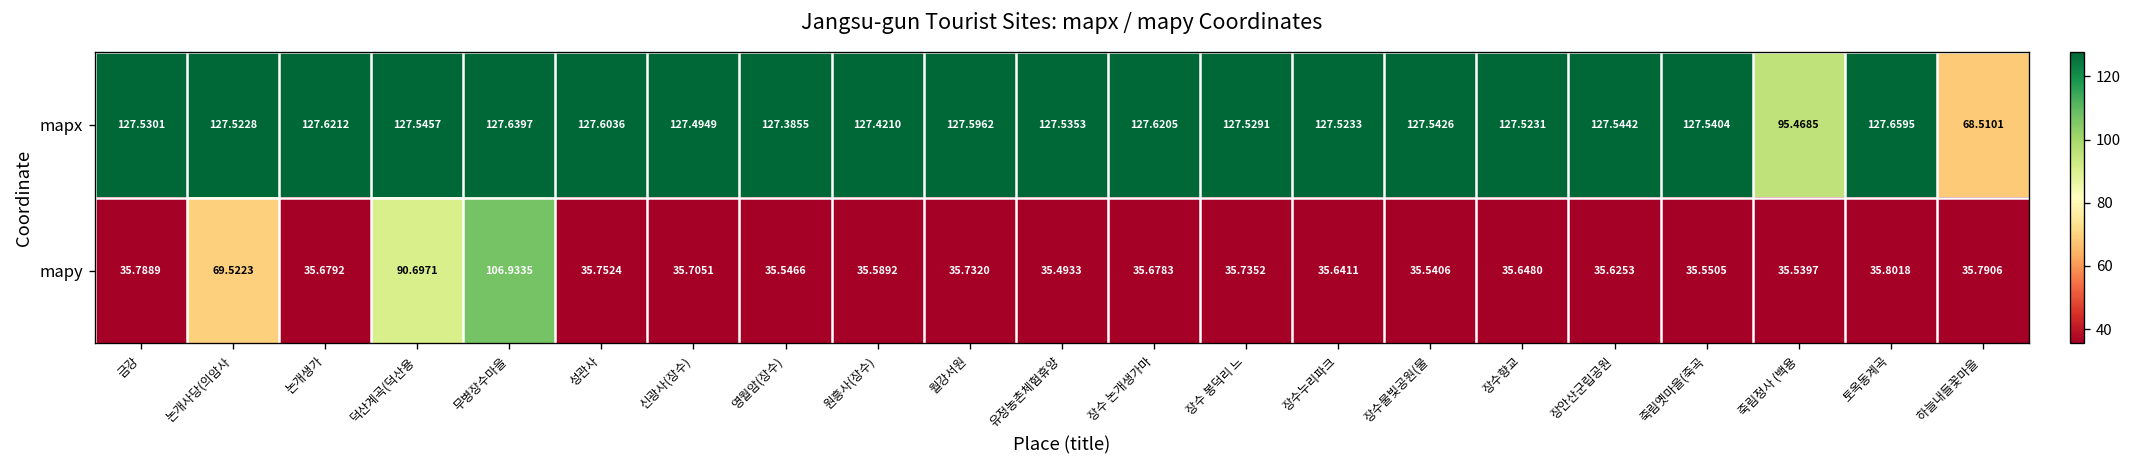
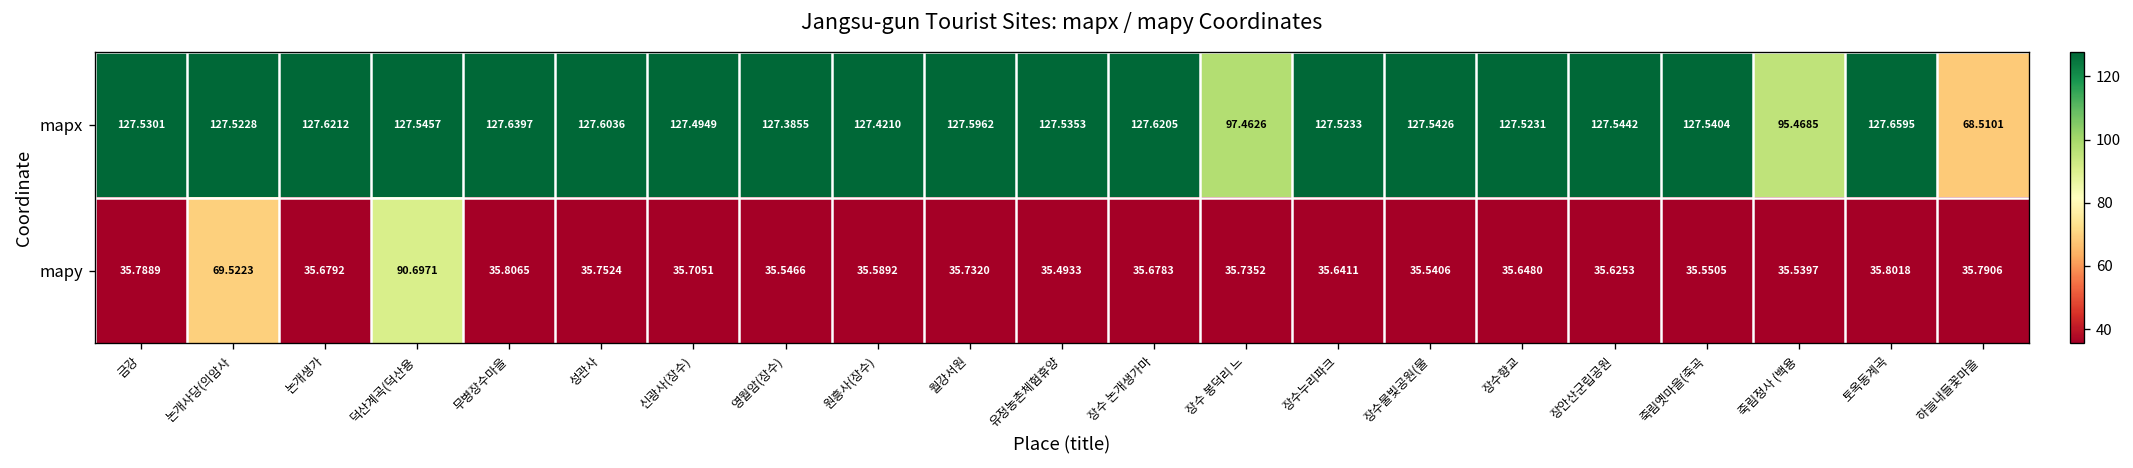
  {
    "mapx": {
      "금강": 127.5301,
      "논개사당(의암사": 127.5228,
      "논개생가": 127.6212,
      "덕산계곡(덕산용": 127.5457,
      "무병장수마을": 127.6397,
      "성관사": 127.6036,
      "신광사(장수)": 127.4949,
      "영월암(장수)": 127.3855,
      "원흥사(장수)": 127.4210,
      "월강서원": 127.5962,
      "유정농촌체험휴양": 127.5353,
      "장수 논개생가마": 127.6205,
-     "장수 봉덕리 느": 127.5291,
+     "장수 봉덕리 느": 97.4626,
      "장수누리파크": 127.5233,
      "장수물빛공원(물": 127.5426,
      "장수향교": 127.5231,
      "장안산군립공원": 127.5442,
      "죽림옛마을(죽곡": 127.5404,
      "죽림정사 (백용": 95.4685,
      "토옥동계곡": 127.6595,
      "하늘내들꽃마을": 68.5101
    },
    "mapy": {
      "금강": 35.7889,
      "논개사당(의암사": 69.5223,
      "논개생가": 35.6792,
      "덕산계곡(덕산용": 90.6971,
-     "무병장수마을": 106.9335,
+     "무병장수마을": 35.8065,
      "성관사": 35.7524,
      "신광사(장수)": 35.7051,
      "영월암(장수)": 35.5466,
      "원흥사(장수)": 35.5892,
      "월강서원": 35.7320,
      "유정농촌체험휴양": 35.4933,
      "장수 논개생가마": 35.6783,
      "장수 봉덕리 느": 35.7352,
      "장수누리파크": 35.6411,
      "장수물빛공원(물": 35.5406,
      "장수향교": 35.6480,
      "장안산군립공원": 35.6253,
      "죽림옛마을(죽곡": 35.5505,
      "죽림정사 (백용": 35.5397,
      "토옥동계곡": 35.8018,
      "하늘내들꽃마을": 35.7906
    }
  }
